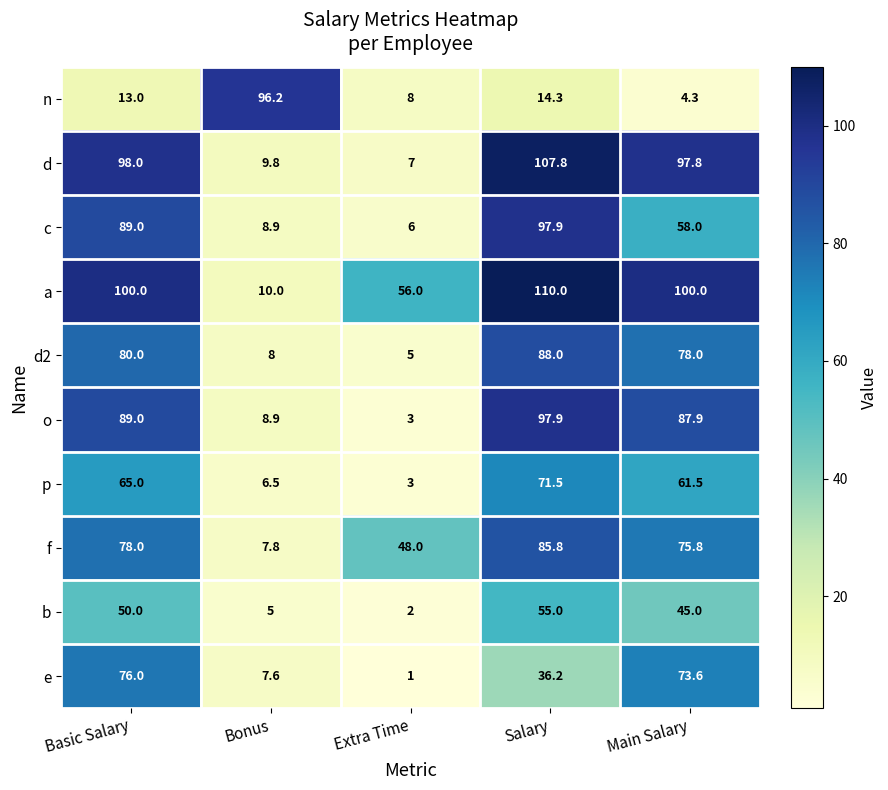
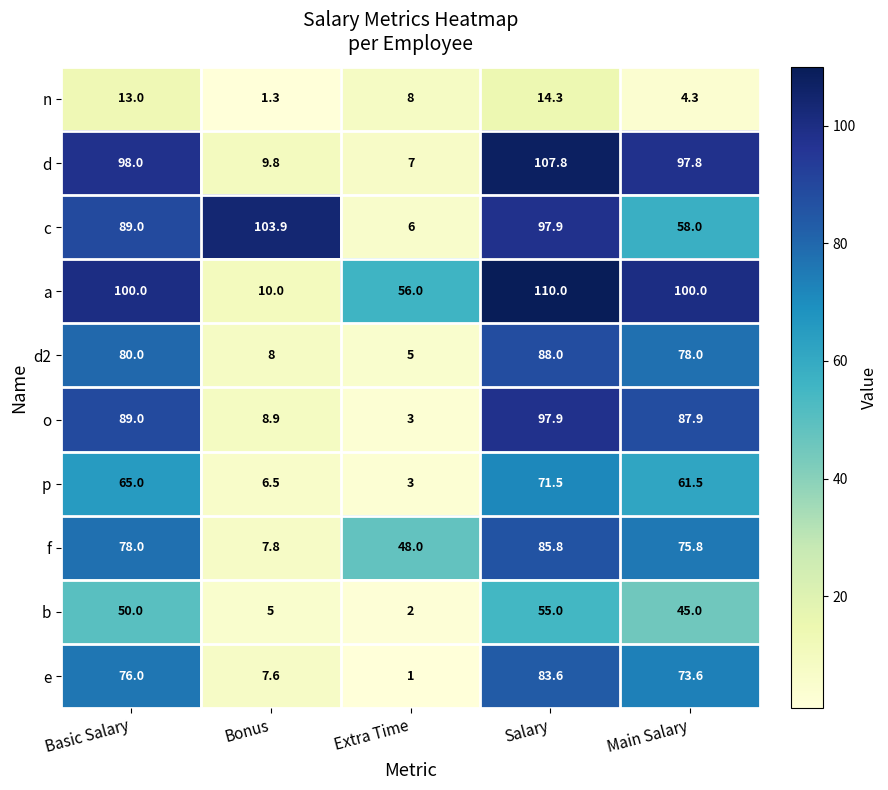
  {
    "n": {
      "Basic Salary": 13.0,
-     "Bonus": 96.2,
+     "Bonus": 1.3,
      "Extra Time": 8,
      "Salary": 14.3,
      "Main Salary": 4.3
    },
    "d": {
      "Basic Salary": 98.0,
      "Bonus": 9.8,
      "Extra Time": 7,
      "Salary": 107.8,
      "Main Salary": 97.8
    },
    "c": {
      "Basic Salary": 89.0,
-     "Bonus": 8.9,
+     "Bonus": 103.9,
      "Extra Time": 6,
      "Salary": 97.9,
      "Main Salary": 58.0
    },
    "a": {
      "Basic Salary": 100.0,
      "Bonus": 10.0,
      "Extra Time": 56.0,
      "Salary": 110.0,
      "Main Salary": 100.0
    },
    "d2": {
      "Basic Salary": 80.0,
      "Bonus": 8,
      "Extra Time": 5,
      "Salary": 88.0,
      "Main Salary": 78.0
    },
    "o": {
      "Basic Salary": 89.0,
      "Bonus": 8.9,
      "Extra Time": 3,
      "Salary": 97.9,
      "Main Salary": 87.9
    },
    "p": {
      "Basic Salary": 65.0,
      "Bonus": 6.5,
      "Extra Time": 3,
      "Salary": 71.5,
      "Main Salary": 61.5
    },
    "f": {
      "Basic Salary": 78.0,
      "Bonus": 7.8,
      "Extra Time": 48.0,
      "Salary": 85.8,
      "Main Salary": 75.8
    },
    "b": {
      "Basic Salary": 50.0,
      "Bonus": 5,
      "Extra Time": 2,
      "Salary": 55.0,
      "Main Salary": 45.0
    },
    "e": {
      "Basic Salary": 76.0,
      "Bonus": 7.6,
      "Extra Time": 1,
-     "Salary": 36.2,
+     "Salary": 83.6,
      "Main Salary": 73.6
    }
  }
